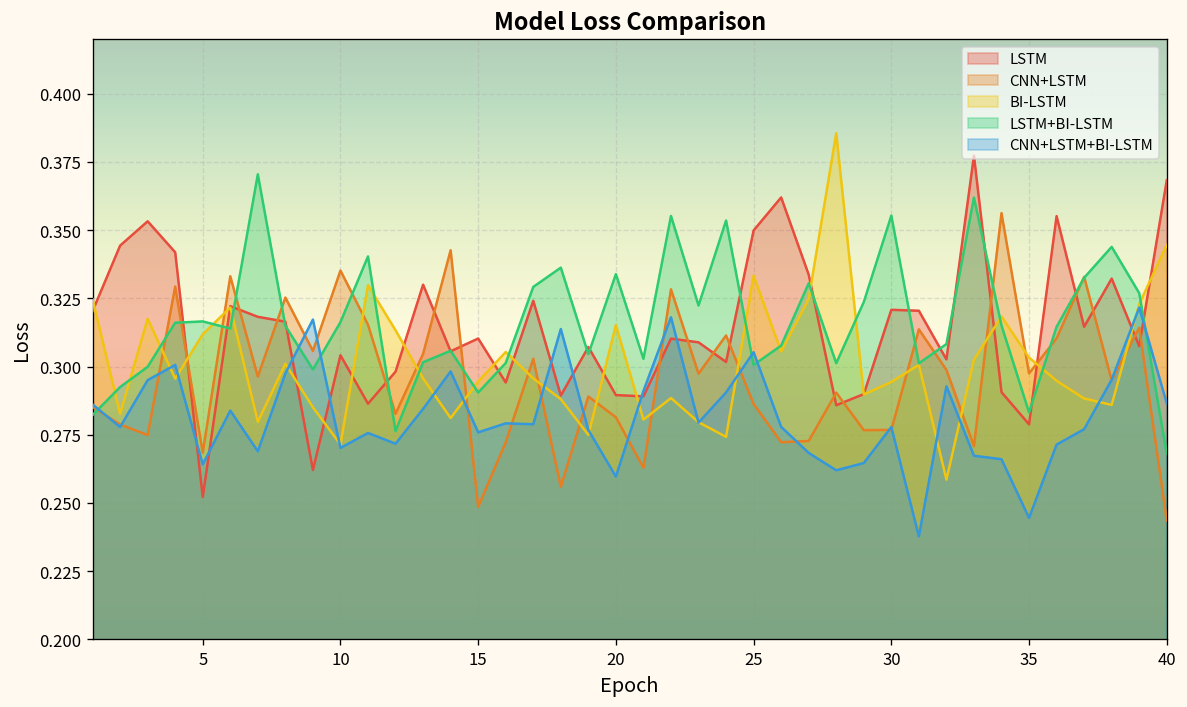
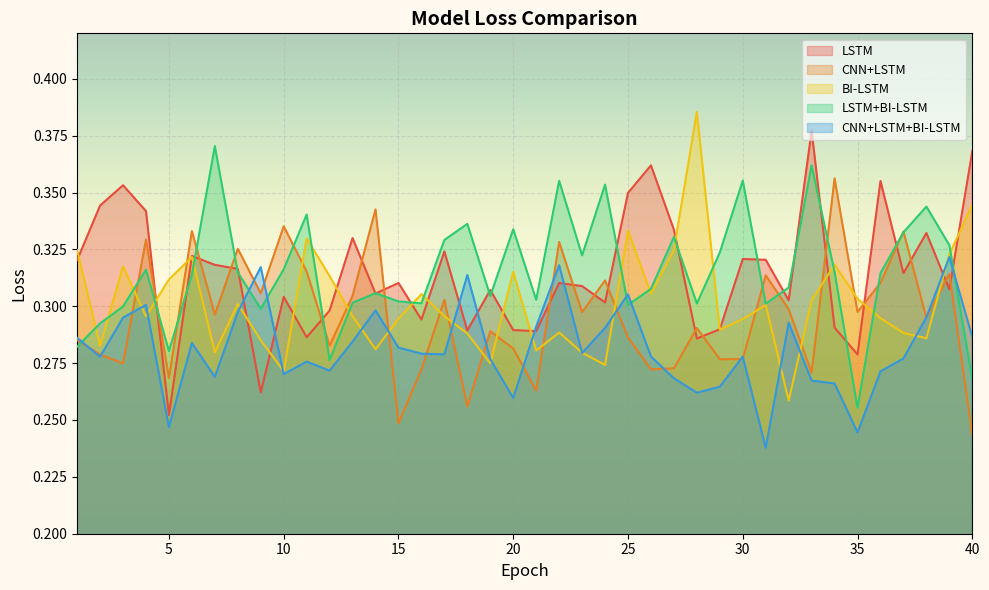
  {
    "LSTM+BI-LSTM": {
-     "5": 0.317,
+     "5": 0.280,
      "10": 0.316,
-     "15": 0.290,
+     "15": 0.302,
      "20": 0.334,
      "25": 0.301,
      "30": 0.355,
-     "35": 0.283,
+     "35": 0.255,
      "40": 0.268
    },
    "CNN+LSTM+BI-LSTM": {
-     "5": 0.264,
+     "5": 0.247,
      "10": 0.270,
-     "15": 0.276,
+     "15": 0.282,
      "20": 0.260,
      "25": 0.305,
      "35": 0.245,
      "40": 0.286
    }
  }
